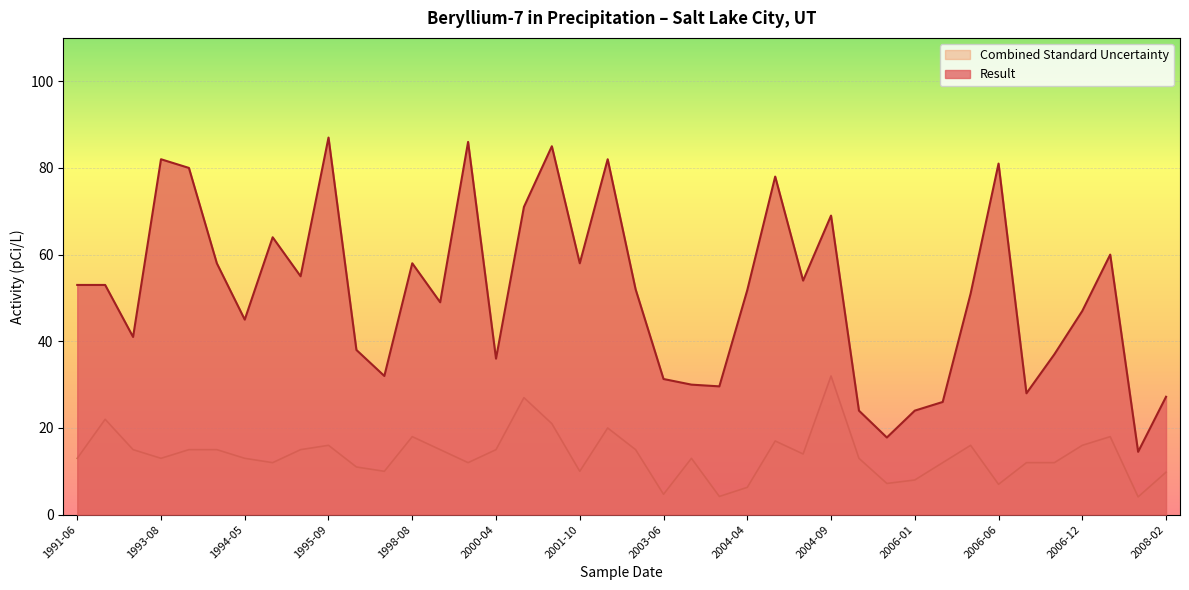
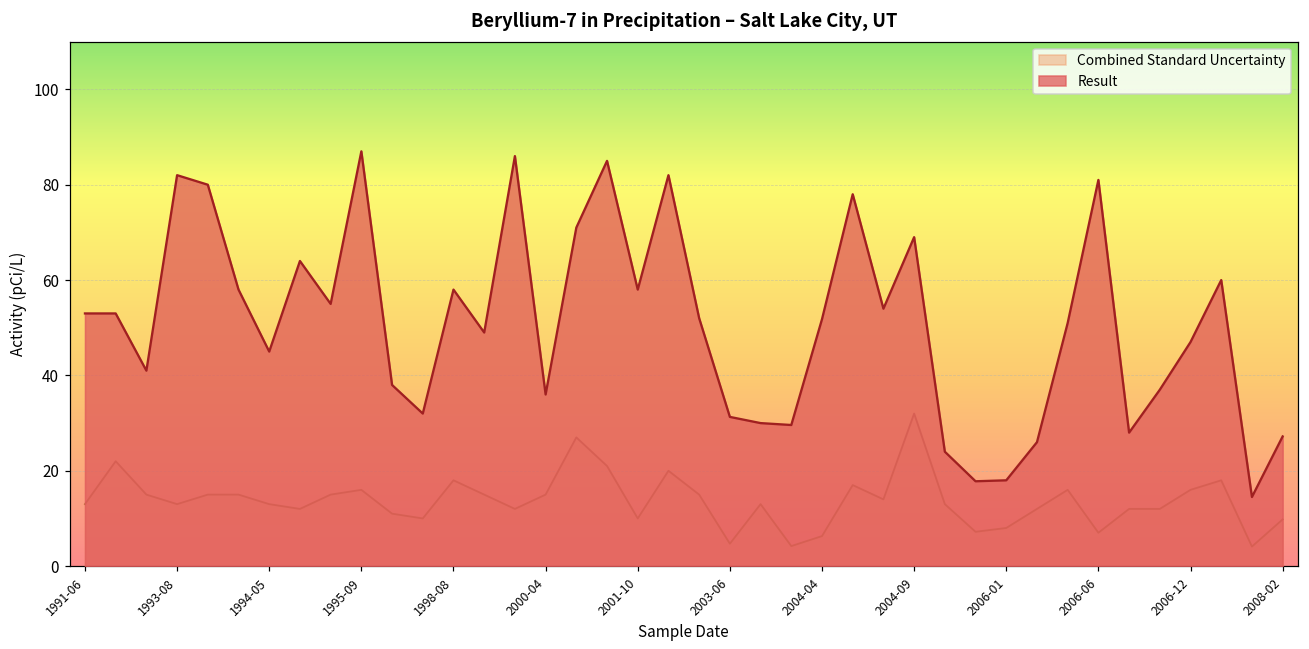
  {
    "Combined Standard Uncertainty": {
      "1991-06": 13,
      "1993-08": 13,
      "1994-05": 13,
      "1995-09": 16,
      "1998-08": 18,
      "2000-04": 15,
      "2001-10": 10,
      "2003-06": 5,
      "2004-04": 6,
      "2004-09": 32,
      "2006-01": 8,
      "2006-06": 7,
      "2006-12": 16,
      "2008-02": 10
    },
    "Result": {
      "1991-06": 53,
      "1993-08": 82,
      "1994-05": 45,
      "1995-09": 87,
      "1998-08": 58,
      "2000-04": 36,
      "2001-10": 58,
      "2003-06": 31,
      "2004-04": 52,
      "2004-09": 69,
-     "2006-01": 24,
+     "2006-01": 18,
      "2006-06": 81,
      "2006-12": 47,
      "2008-02": 27
    }
  }
